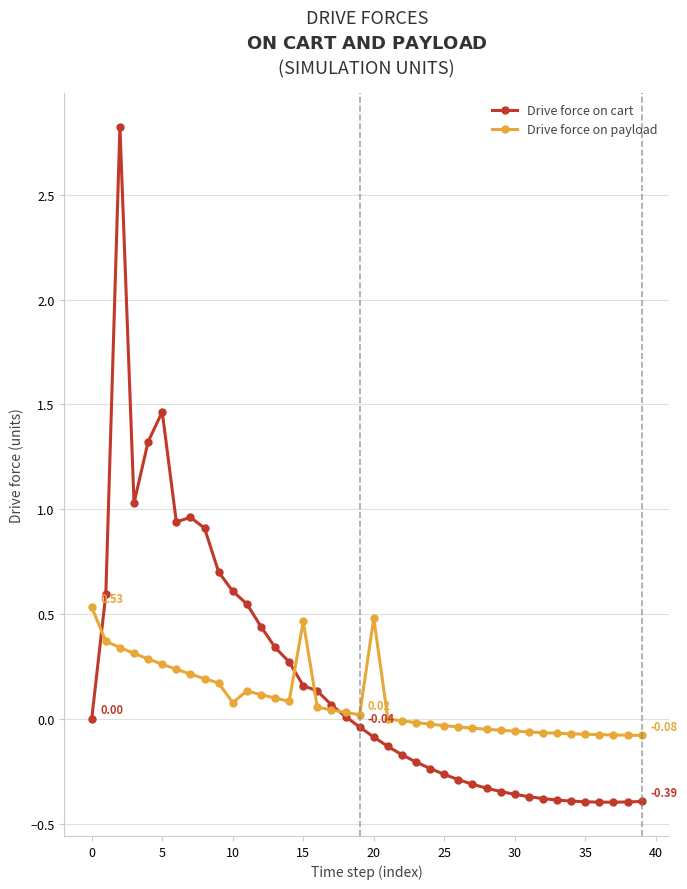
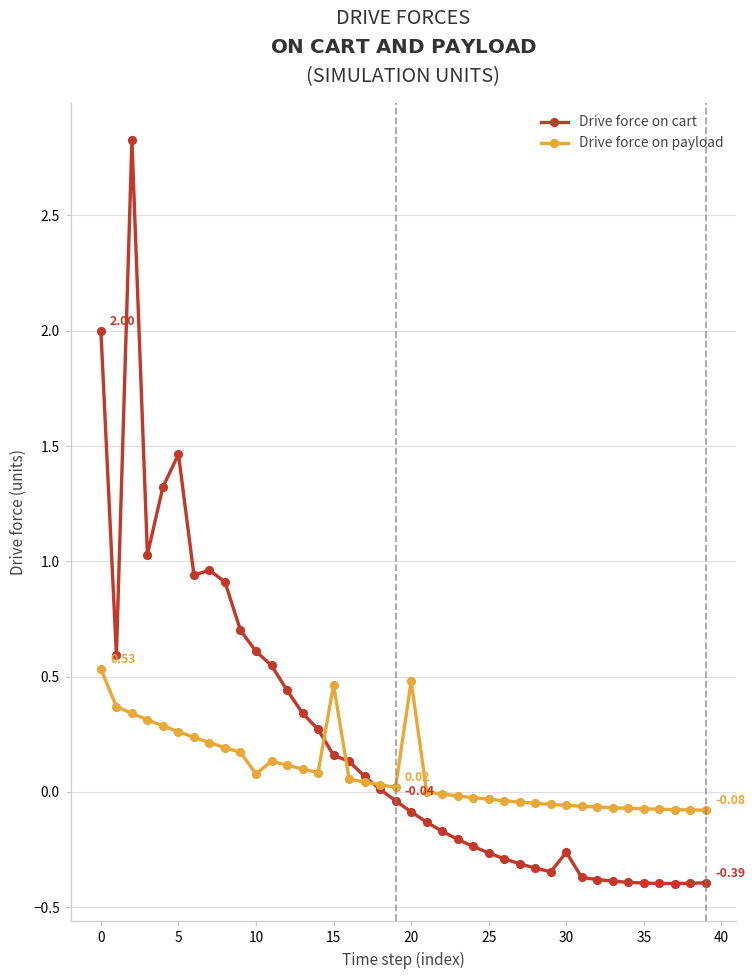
  {
    "Drive force on cart": {
-     "0": 0.00,
-     "30": -0.36
+     "0": 2.00,
+     "30": -0.26
    },
    "Drive force on payload": {
      "5": 0.26,
      "10": 0.08,
      "15": 0.46,
      "20": 0.48,
      "25": -0.03,
      "30": -0.06,
      "35": -0.07
    }
  }
